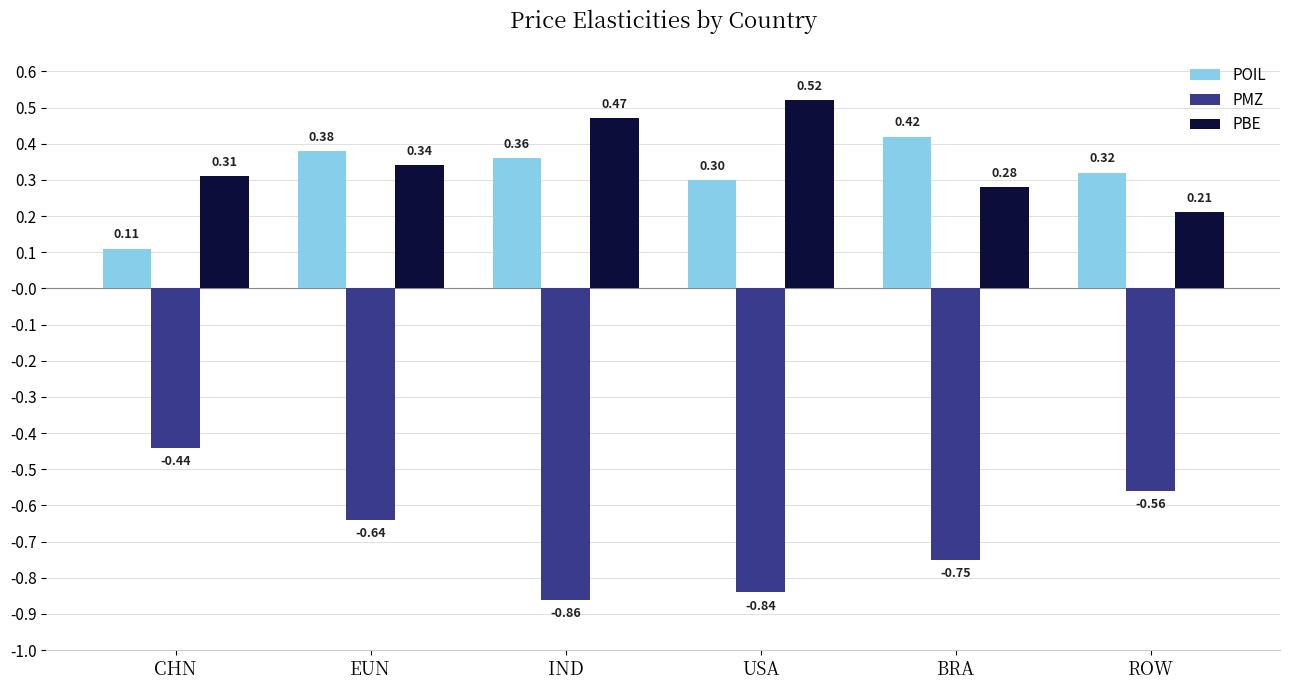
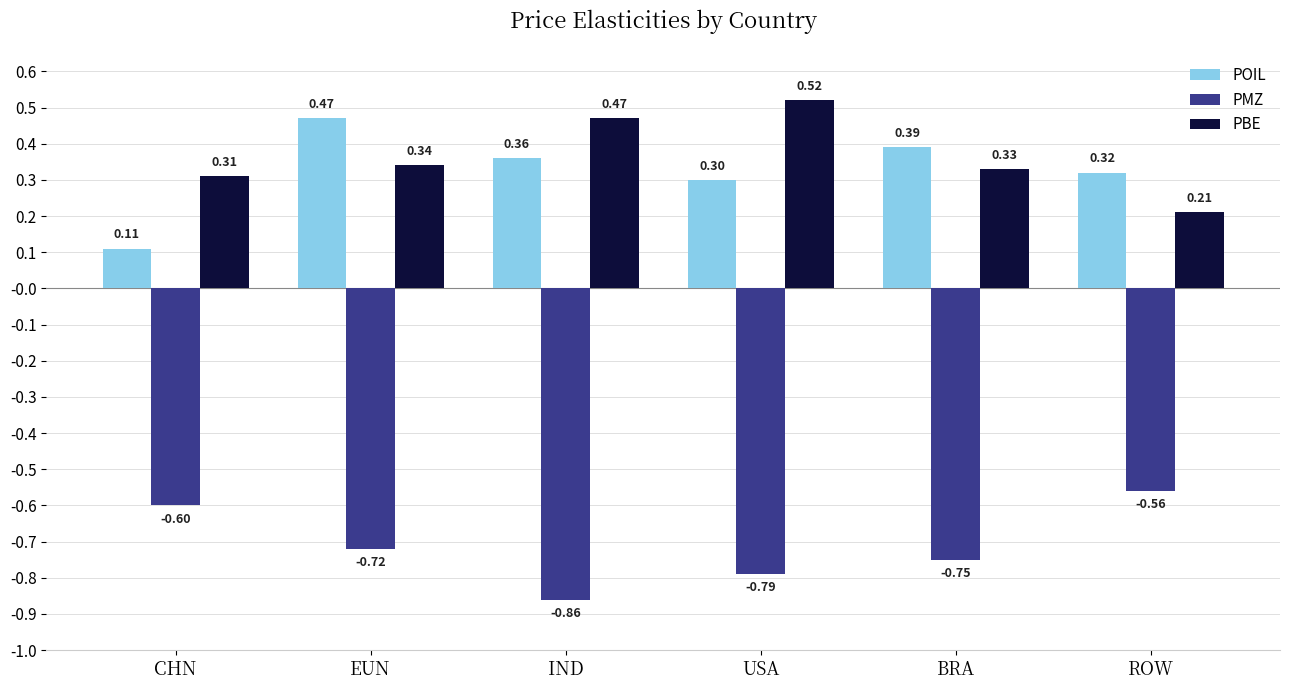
  {
    "POIL": {
      "CHN": 0.11,
-     "EUN": 0.38,
+     "EUN": 0.47,
      "IND": 0.36,
      "USA": 0.30,
-     "BRA": 0.42,
+     "BRA": 0.39,
      "ROW": 0.32
    },
    "PMZ": {
-     "CHN": -0.44,
-     "EUN": -0.64,
+     "CHN": -0.60,
+     "EUN": -0.72,
      "IND": -0.86,
-     "USA": -0.84,
+     "USA": -0.79,
      "BRA": -0.75,
      "ROW": -0.56
    },
    "PBE": {
      "CHN": 0.31,
      "EUN": 0.34,
      "IND": 0.47,
      "USA": 0.52,
-     "BRA": 0.28,
+     "BRA": 0.33,
      "ROW": 0.21
    }
  }
